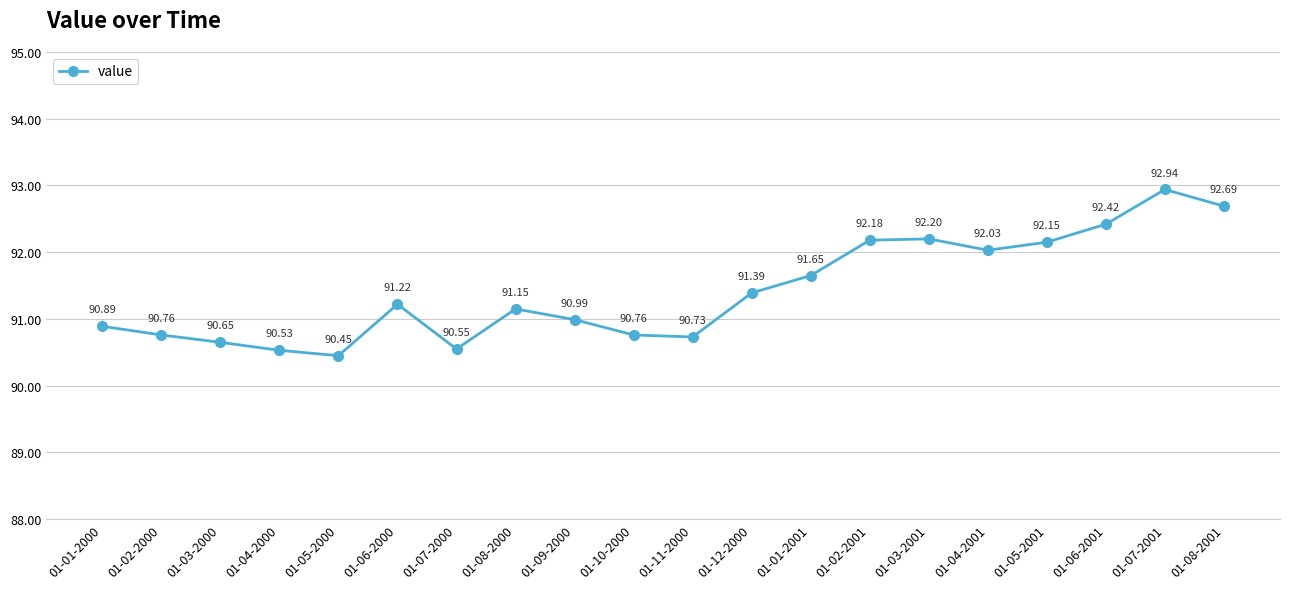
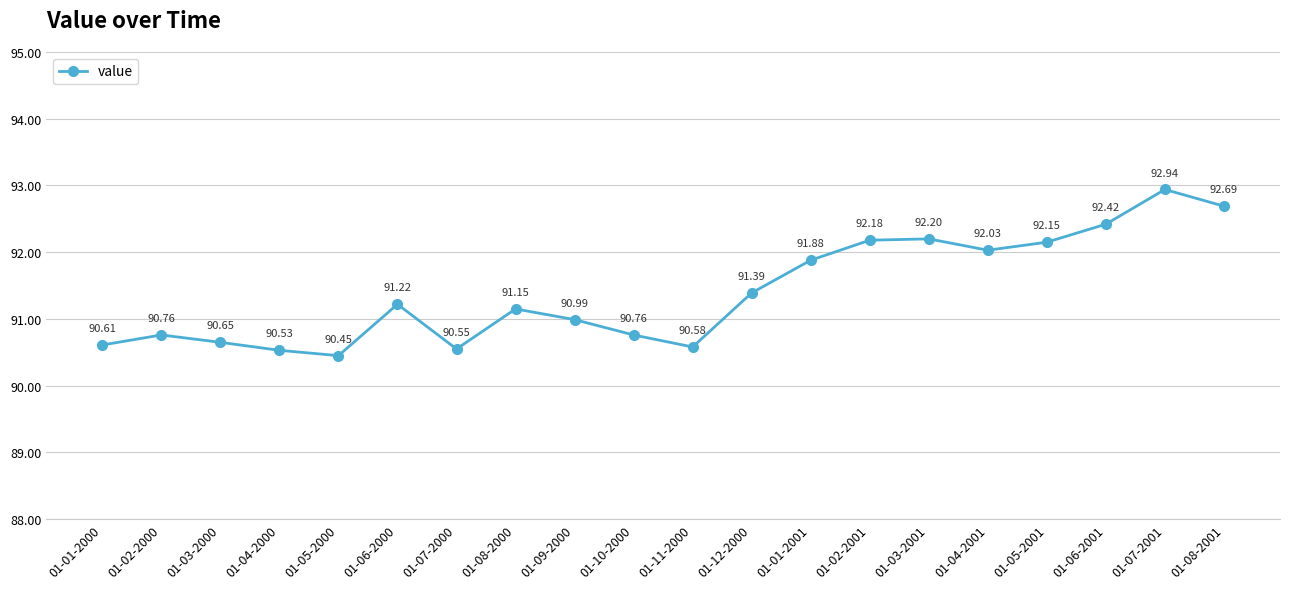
  {
-   "01-01-2000": 90.89,
+   "01-01-2000": 90.61,
    "01-02-2000": 90.76,
    "01-03-2000": 90.65,
    "01-04-2000": 90.53,
    "01-05-2000": 90.45,
    "01-06-2000": 91.22,
    "01-07-2000": 90.55,
    "01-08-2000": 91.15,
    "01-09-2000": 90.99,
    "01-10-2000": 90.76,
-   "01-11-2000": 90.73,
+   "01-11-2000": 90.58,
    "01-12-2000": 91.39,
-   "01-01-2001": 91.65,
+   "01-01-2001": 91.88,
    "01-02-2001": 92.18,
    "01-03-2001": 92.20,
    "01-04-2001": 92.03,
    "01-05-2001": 92.15,
    "01-06-2001": 92.42,
    "01-07-2001": 92.94,
    "01-08-2001": 92.69
  }
